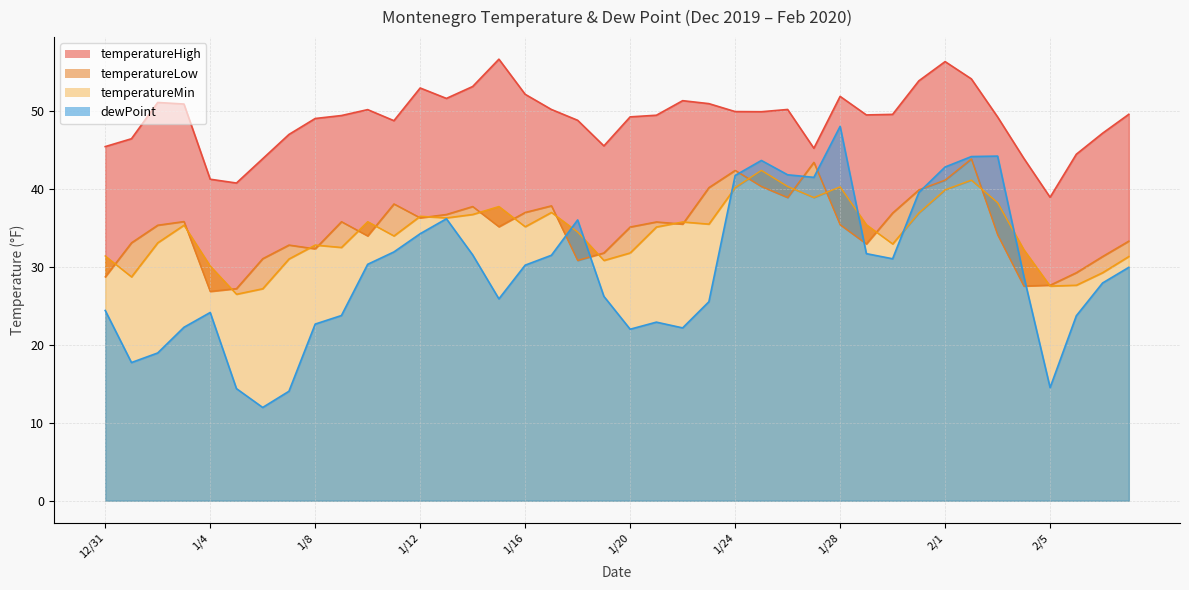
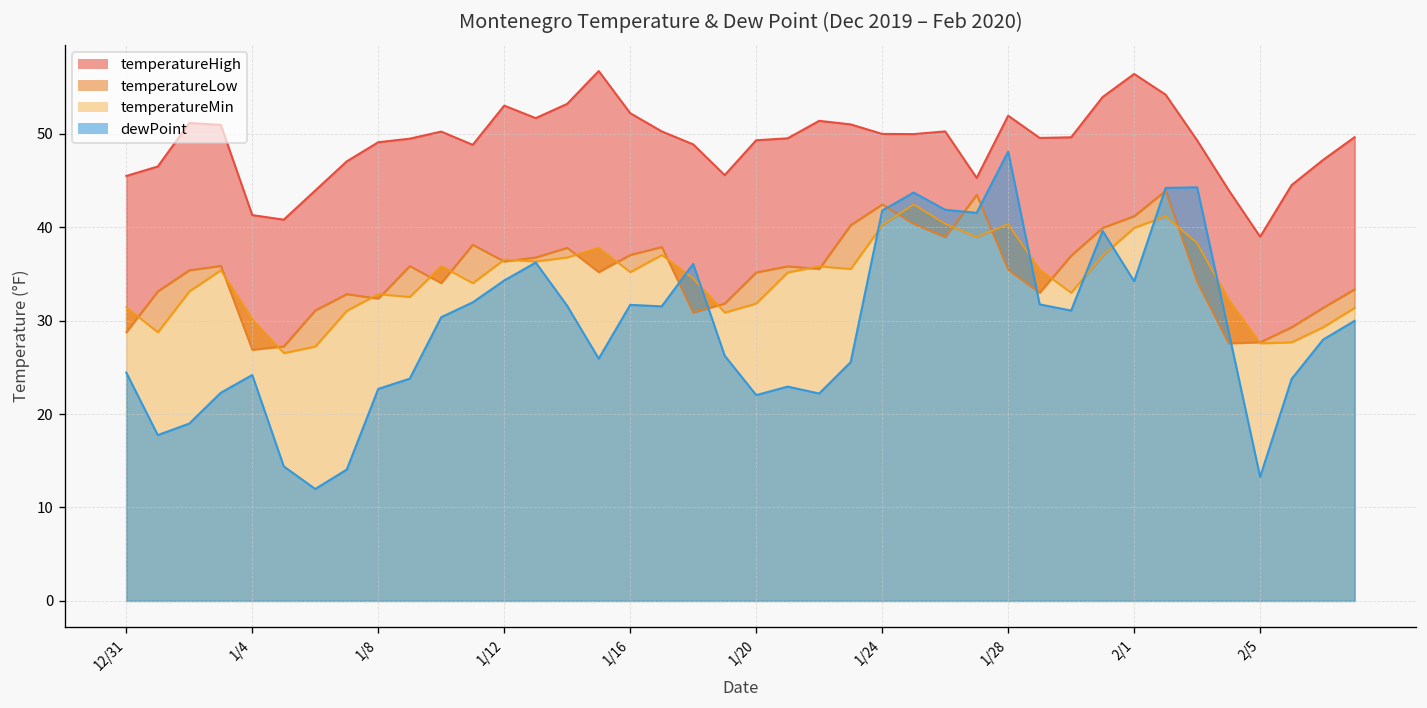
  {
    "dewPoint": {
      "12/31": 24,
      "1/4": 24,
      "1/8": 23,
      "1/12": 34,
-     "1/16": 30,
+     "1/16": 32,
      "1/20": 22,
      "1/24": 42,
      "1/28": 48,
-     "2/1": 43,
-     "2/5": 15
+     "2/1": 34,
+     "2/5": 13
    }
  }
